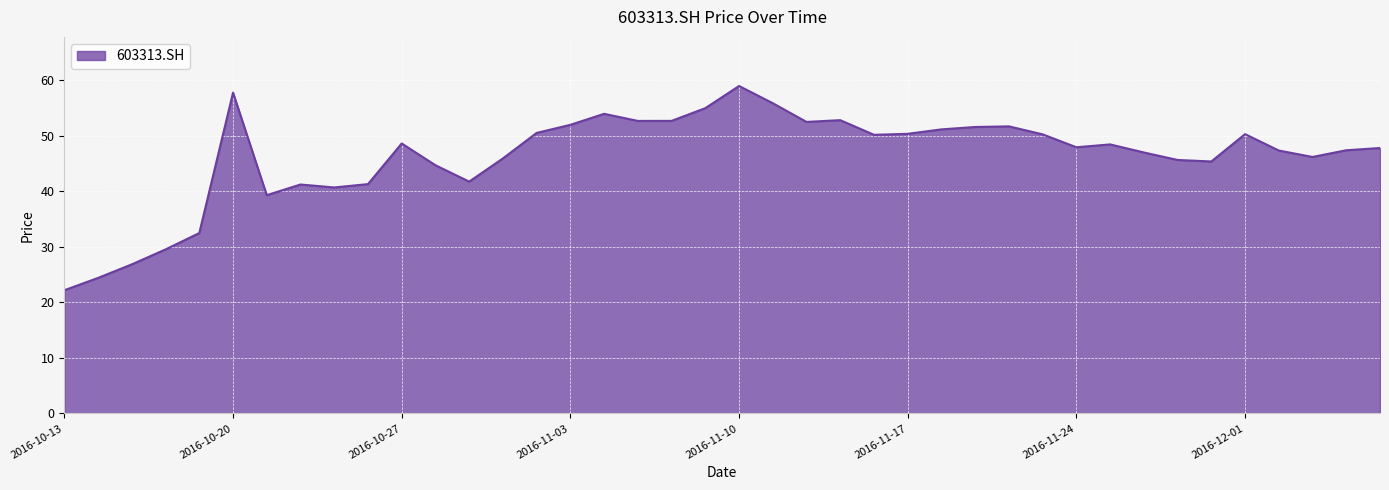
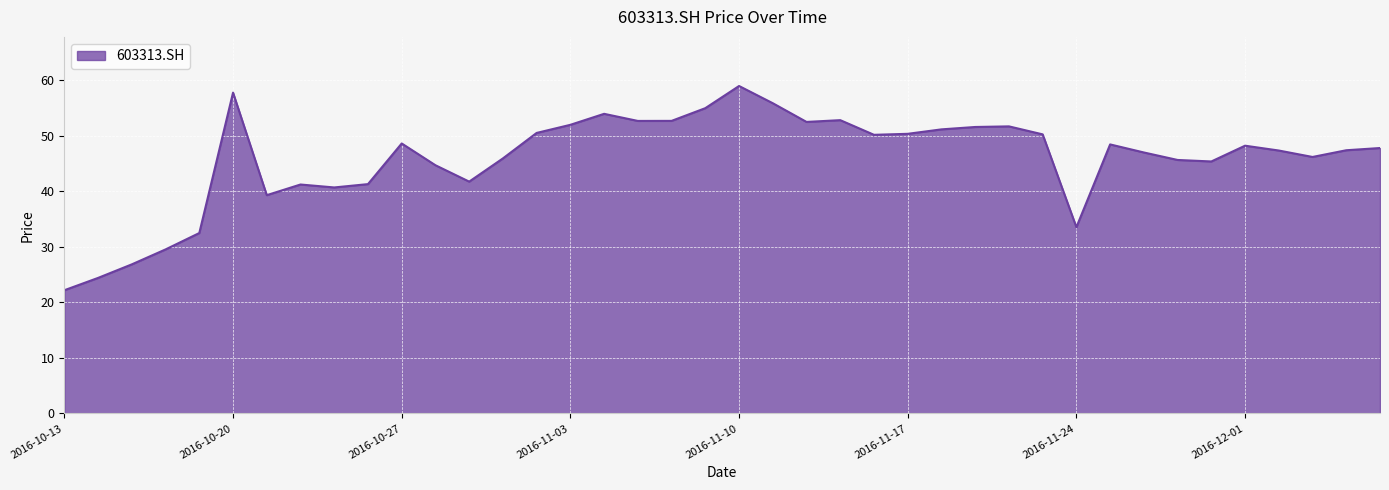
  {
    "2016-10-13": 22,
    "2016-10-20": 58,
    "2016-10-27": 49,
    "2016-11-03": 52,
    "2016-11-10": 59,
    "2016-11-17": 50,
-   "2016-11-24": 48,
-   "2016-12-01": 50
+   "2016-11-24": 34,
+   "2016-12-01": 48
  }
